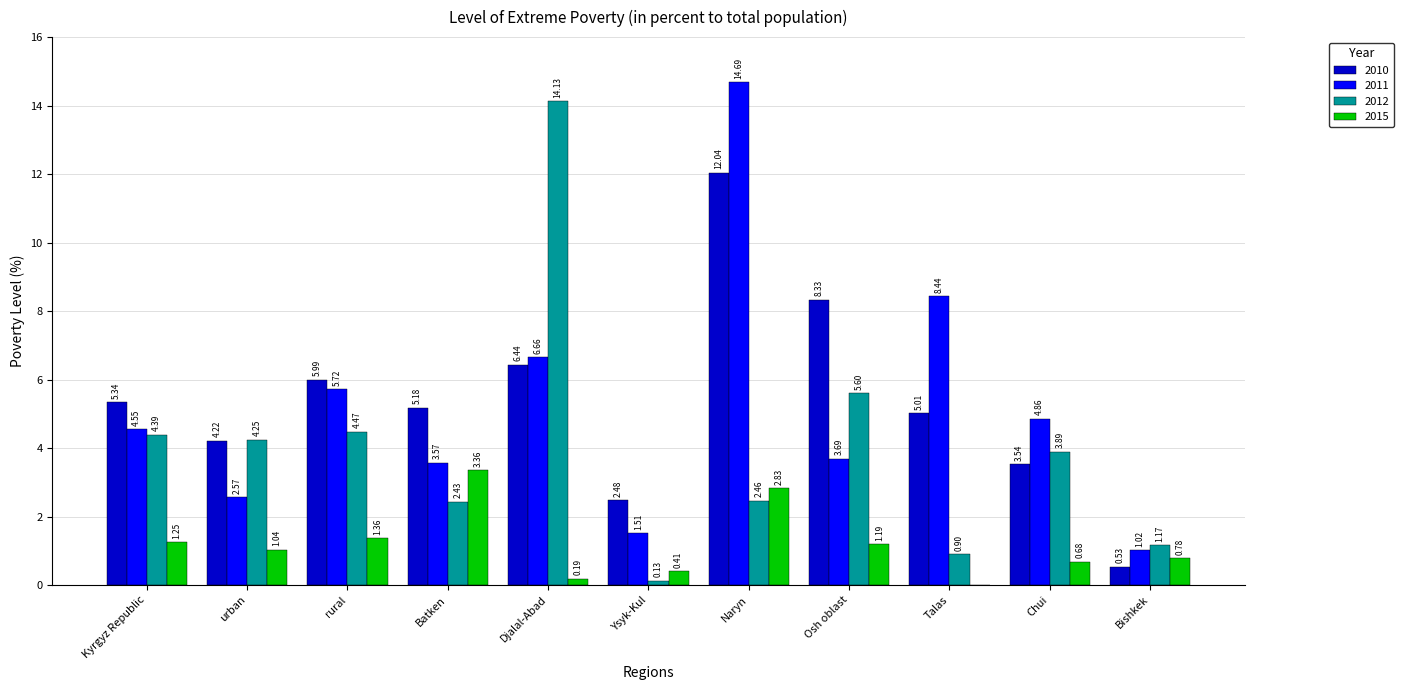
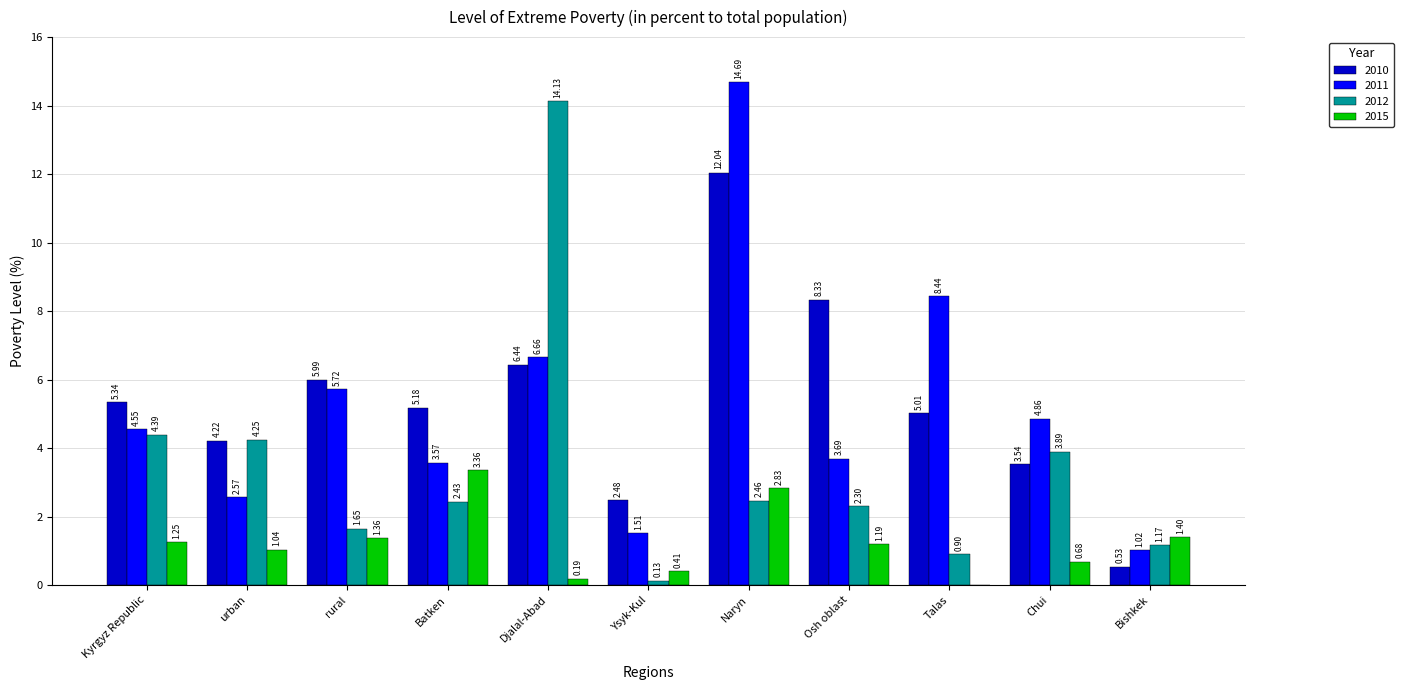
  {
    "2012": {
      "Kyrgyz Republic": 4.39,
      "urban": 4.25,
-     "rural": 4.47,
+     "rural": 1.65,
      "Batken": 2.43,
      "Djalal-Abad": 14.13,
      "Ysyk-Kul": 0.13,
      "Naryn": 2.46,
-     "Osh oblast": 5.60,
+     "Osh oblast": 2.30,
      "Talas": 0.90,
      "Chui": 3.89,
      "Bishkek": 1.17
    },
    "2015": {
      "Kyrgyz Republic": 1.25,
      "urban": 1.04,
      "rural": 1.36,
      "Batken": 3.36,
      "Djalal-Abad": 0.19,
      "Ysyk-Kul": 0.41,
      "Naryn": 2.83,
      "Osh oblast": 1.19,
      "Chui": 0.68,
-     "Bishkek": 0.78
+     "Bishkek": 1.40
    }
  }
